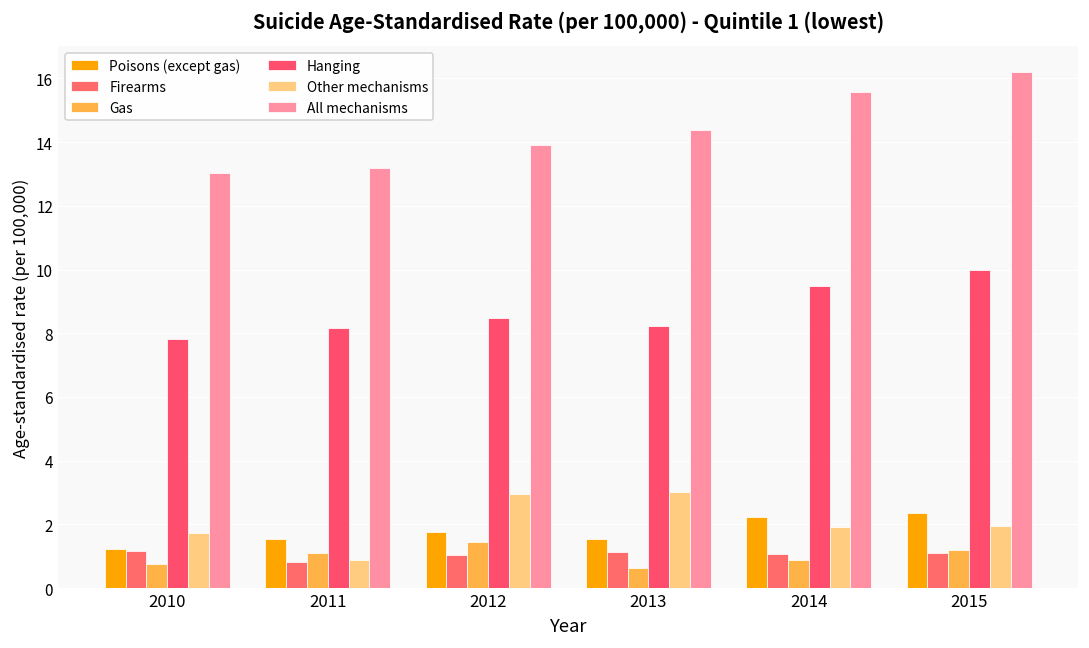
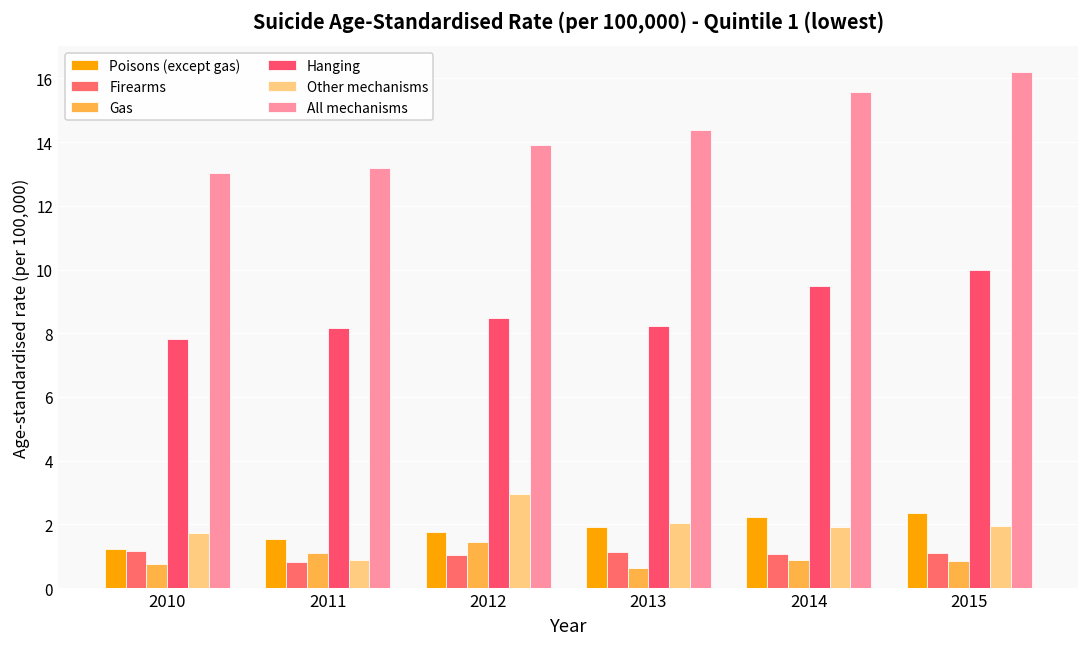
  {
    "Poisons (except gas)": {
      "2010": 1.2,
      "2011": 1.5,
      "2012": 1.7,
-     "2013": 1.6,
+     "2013": 1.9,
      "2014": 2.2,
      "2015": 2.3
    },
    "Gas": {
      "2010": 0.8,
      "2011": 1.1,
      "2012": 1.4,
      "2013": 0.6,
      "2014": 0.9,
-     "2015": 1.2
+     "2015": 0.8
    },
    "Other mechanisms": {
      "2010": 1.7,
      "2011": 0.9,
      "2012": 3.0,
-     "2013": 3.0,
+     "2013": 2.0,
      "2014": 1.9,
      "2015": 2.0
    },
    "All mechanisms": {
      "2010": 13.0,
      "2011": 13.2,
      "2012": 13.9,
      "2013": 14.4,
      "2014": 15.6,
      "2015": 16.2
    }
  }
